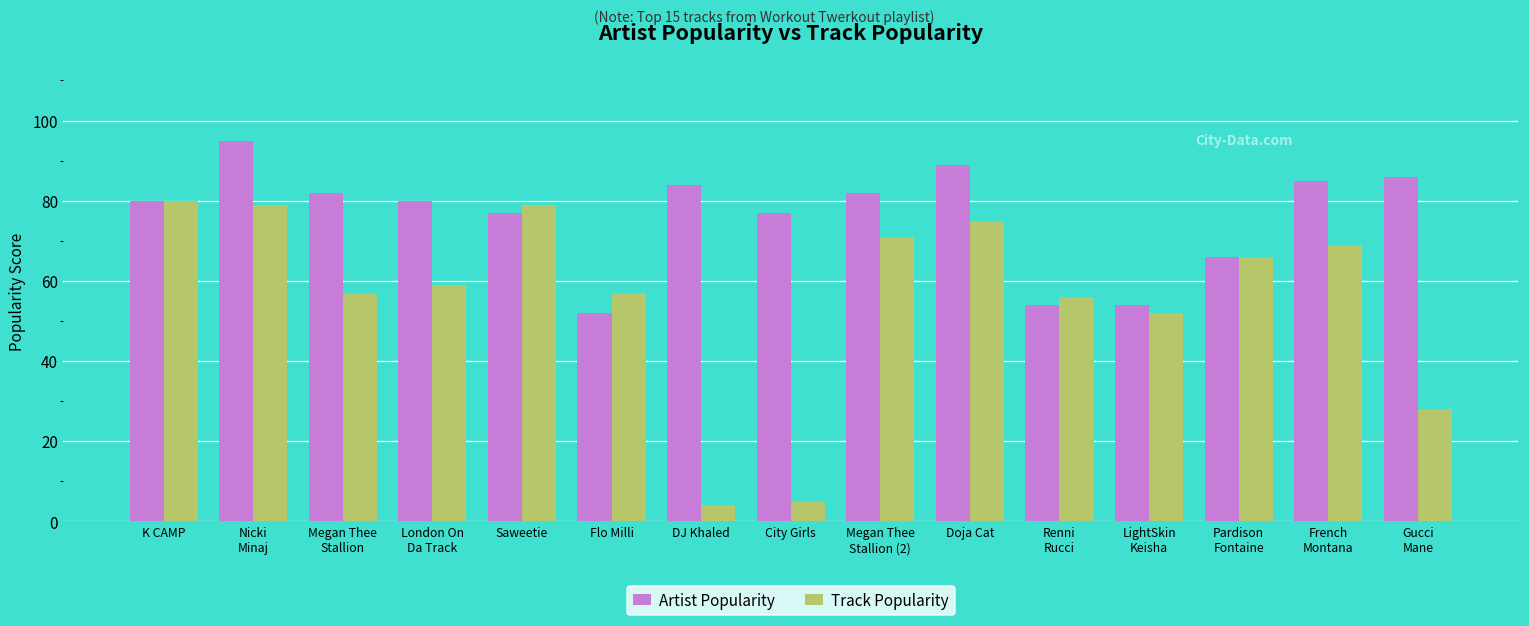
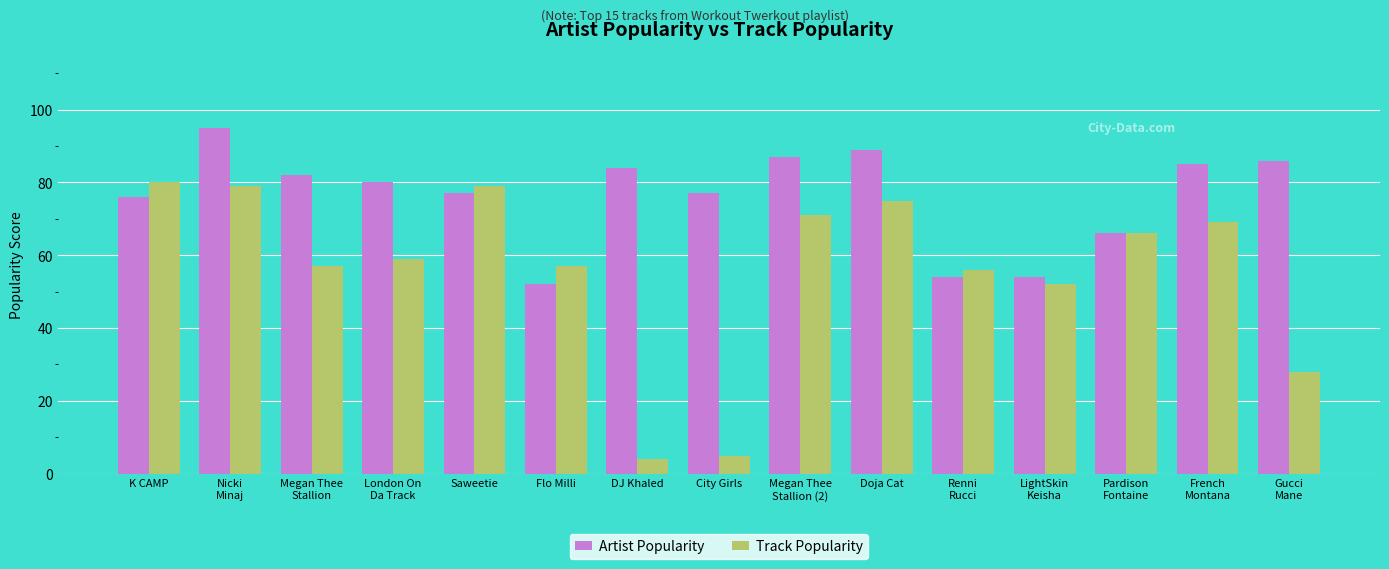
  {
    "Artist Popularity": {
-     "K CAMP": 80,
+     "K CAMP": 76,
      "Nicki Minaj": 95,
      "Megan Thee Stallion": 82,
      "London On Da Track": 80,
      "Saweetie": 77,
      "Flo Milli": 52,
      "DJ Khaled": 84,
      "City Girls": 77,
-     "Megan Thee Stallion (2)": 82,
+     "Megan Thee Stallion (2)": 87,
      "Doja Cat": 89,
      "Renni Rucci": 54,
      "LightSkin Keisha": 54,
      "Pardison Fontaine": 66,
      "French Montana": 85,
      "Gucci Mane": 86
    },
    "Track Popularity": {
      "K CAMP": 80,
      "Nicki Minaj": 79,
      "Megan Thee Stallion": 57,
      "London On Da Track": 59,
      "Saweetie": 79,
      "Flo Milli": 57,
      "DJ Khaled": 4,
      "City Girls": 5,
      "Megan Thee Stallion (2)": 71,
      "Doja Cat": 75,
      "Renni Rucci": 56,
      "LightSkin Keisha": 52,
      "Pardison Fontaine": 66,
      "French Montana": 69,
      "Gucci Mane": 28
    }
  }
